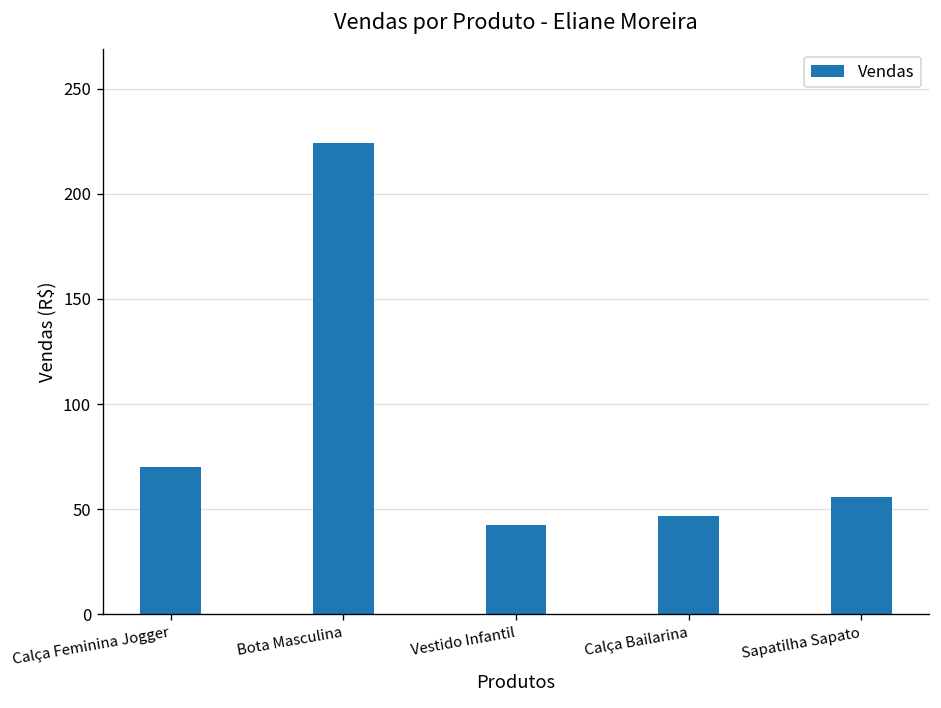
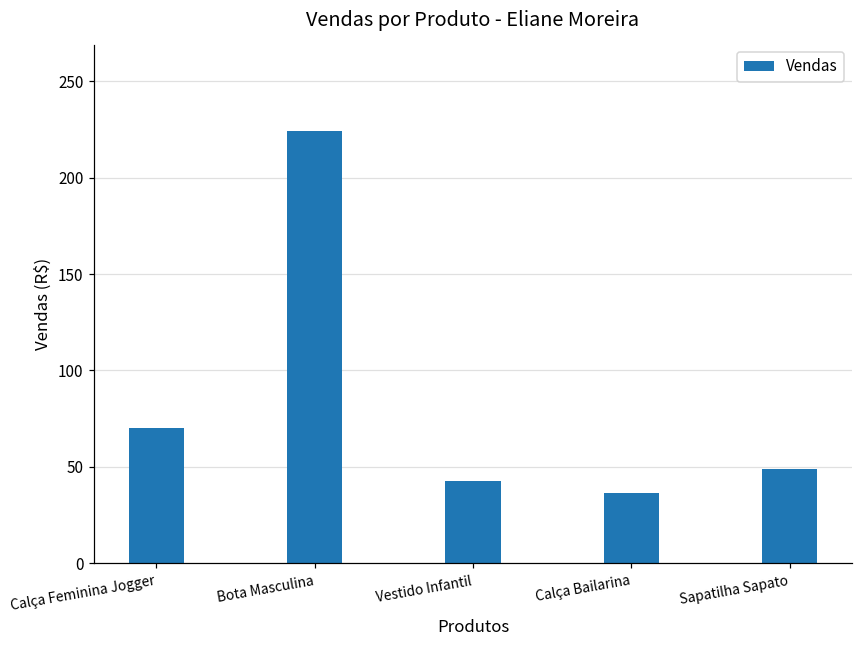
  {
    "Calça Feminina Jogger": 70,
    "Bota Masculina": 224,
    "Vestido Infantil": 42,
-   "Calça Bailarina": 47,
-   "Sapatilha Sapato": 56
+   "Calça Bailarina": 37,
+   "Sapatilha Sapato": 49
  }
